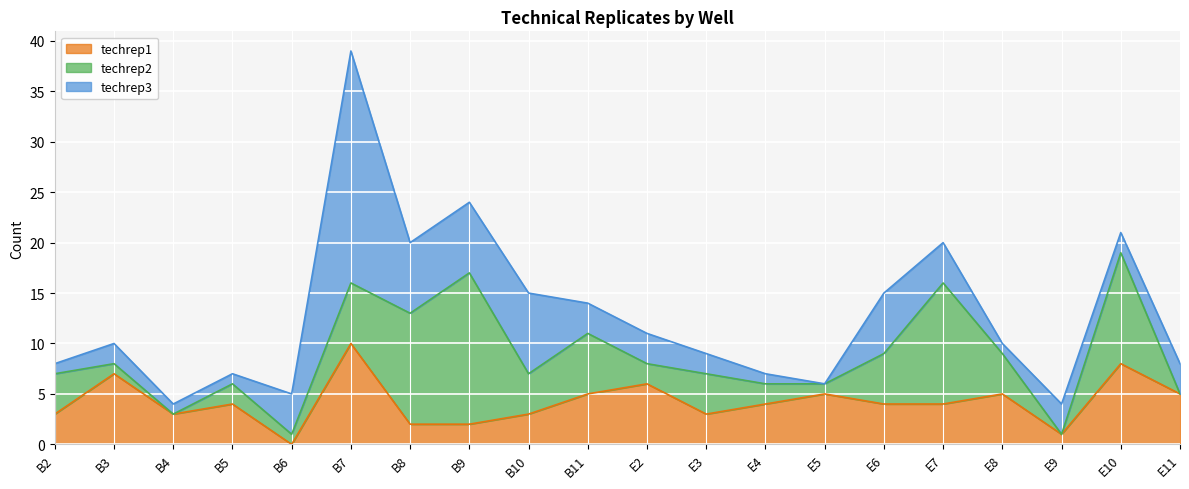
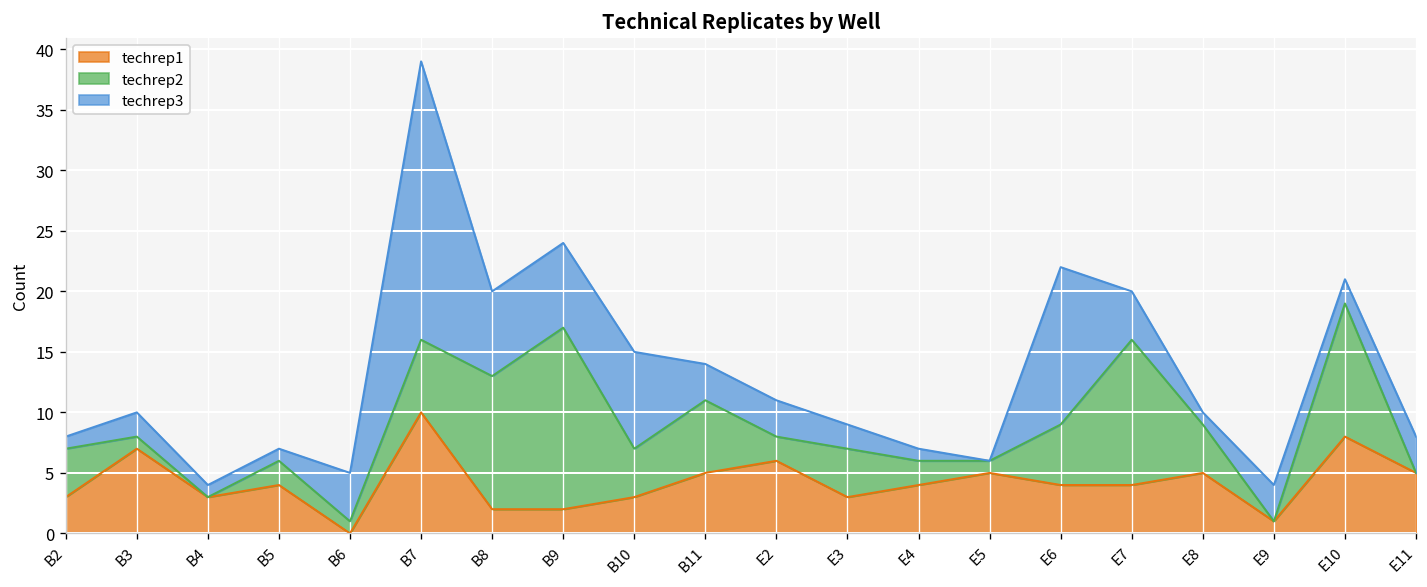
  {
    "techrep1": {
      "B2": 3,
      "B3": 7,
      "B5": 4,
      "B6": 0,
      "B7": 10,
      "B8": 2,
      "B9": 2,
      "B10": 3,
      "B11": 5,
      "E2": 6,
      "E3": 3,
      "E4": 4,
      "E5": 5,
      "E6": 4,
      "E7": 4,
      "E8": 5,
      "E10": 8
    },
    "techrep2": {
      "B2": 4,
      "B3": 1,
      "B5": 2,
      "B6": 1,
      "B7": 6,
      "B8": 11,
      "B9": 15,
      "B10": 4,
      "B11": 6,
      "E2": 2,
      "E3": 4,
      "E4": 2,
      "E6": 5,
      "E7": 12,
      "E8": 4,
      "E10": 11
    },
    "techrep3": {
      "B2": 1,
      "B3": 2,
      "B4": 1,
      "B5": 1,
      "B6": 4,
      "B7": 23,
      "B8": 7,
      "B9": 7,
      "B10": 8,
      "B11": 3,
      "E2": 3,
      "E3": 2,
      "E4": 1,
-     "E6": 6,
+     "E6": 13,
      "E7": 4,
      "E8": 1,
      "E9": 3,
      "E10": 2,
      "E11": 3
    }
  }
